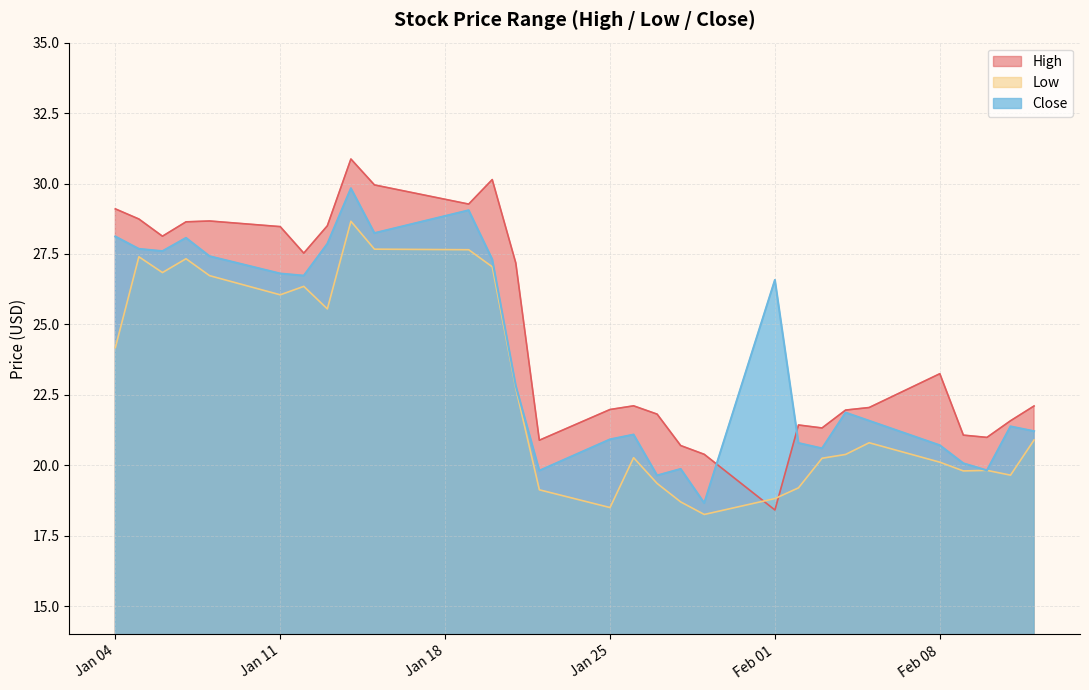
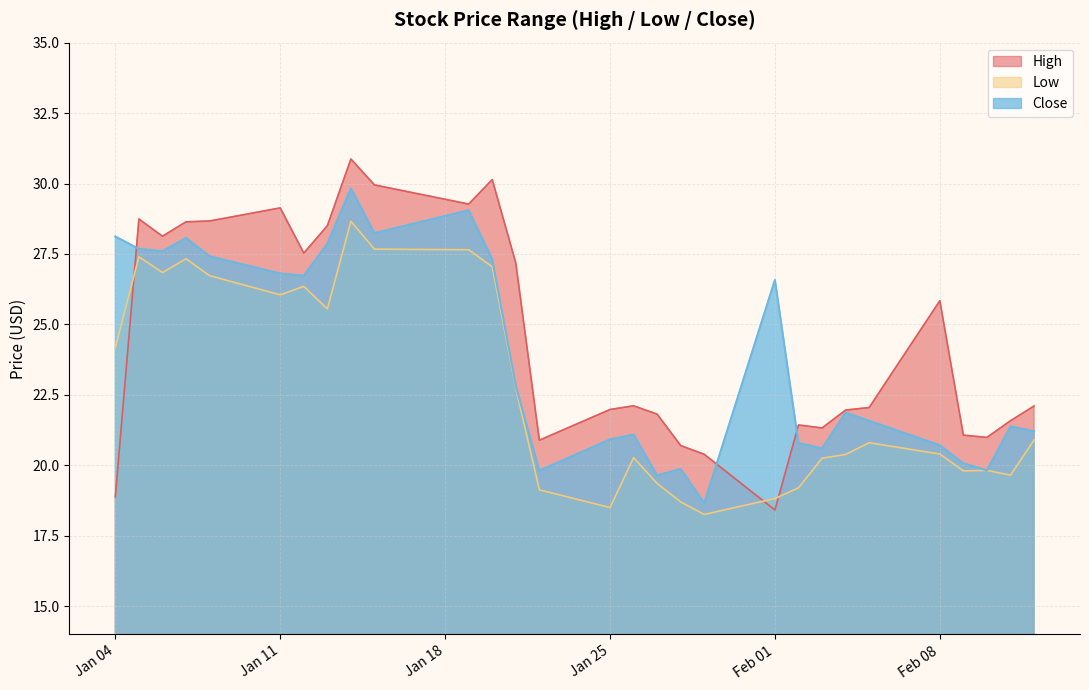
  {
    "High": {
-     "Jan 04": 29.1,
-     "Jan 11": 28.5,
+     "Jan 04": 18.9,
+     "Jan 11": 29.1,
      "Jan 25": 22.0,
      "Feb 01": 18.4,
-     "Feb 08": 23.3
+     "Feb 08": 25.8
    },
    "Low": {
      "Jan 04": 24.2,
      "Jan 11": 26.0,
      "Jan 25": 18.5,
      "Feb 01": 18.8,
-     "Feb 08": 20.1
+     "Feb 08": 20.4
    },
    "Close": {
      "Jan 04": 28.1,
      "Jan 11": 26.8,
      "Jan 25": 20.9,
      "Feb 01": 26.6,
      "Feb 08": 20.7
    }
  }
